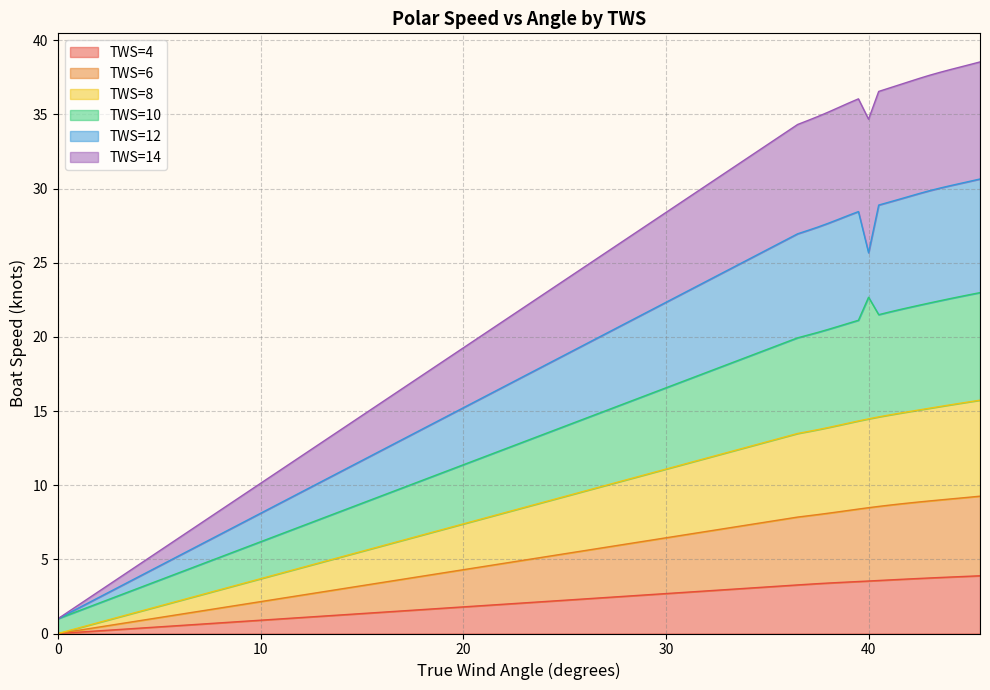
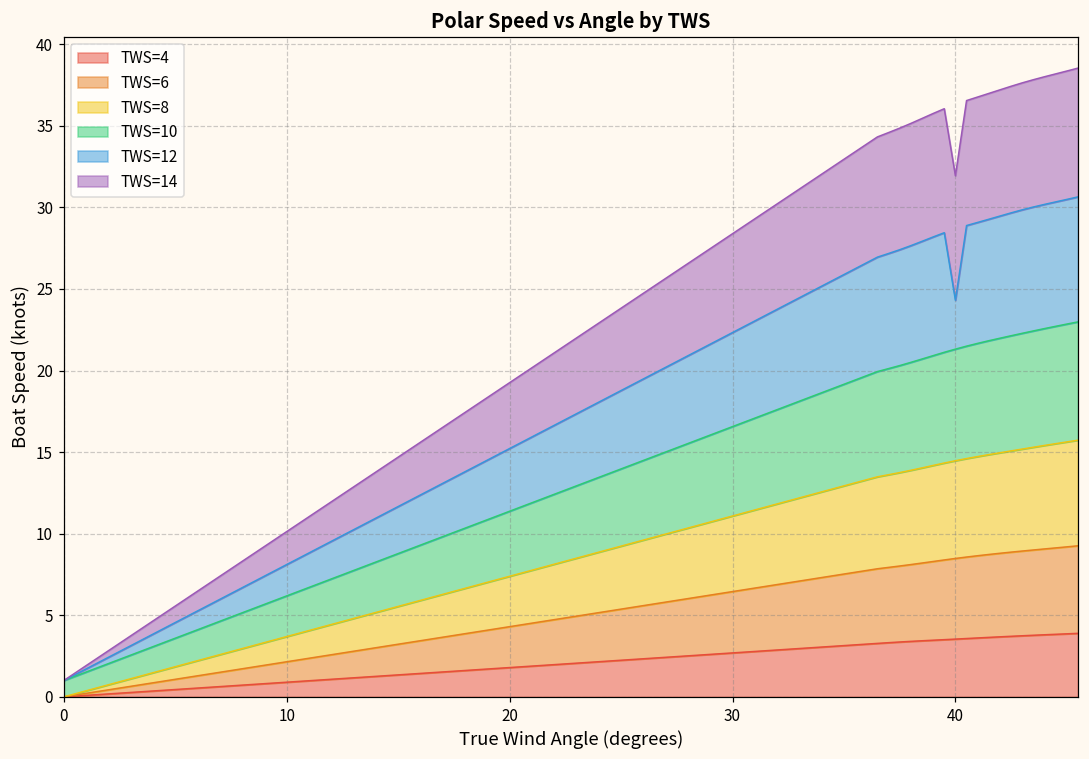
  {
    "TWS=10": {
-     "40": 8.2
+     "40": 6.8
    },
    "TWS=12": {
      "40": 3.0
    },
    "TWS=14": {
-     "40": 9.0
+     "40": 7.6
    }
  }
